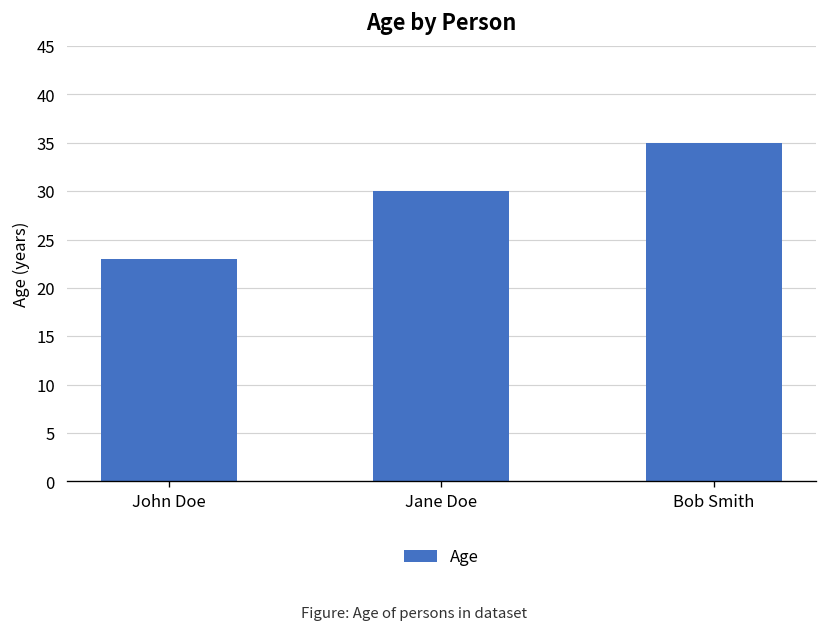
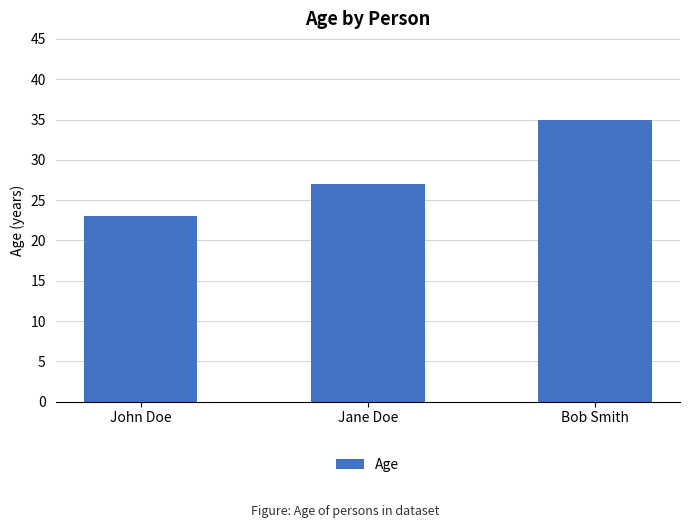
  {
    "John Doe": 23,
-   "Jane Doe": 30,
+   "Jane Doe": 27,
    "Bob Smith": 35
  }
